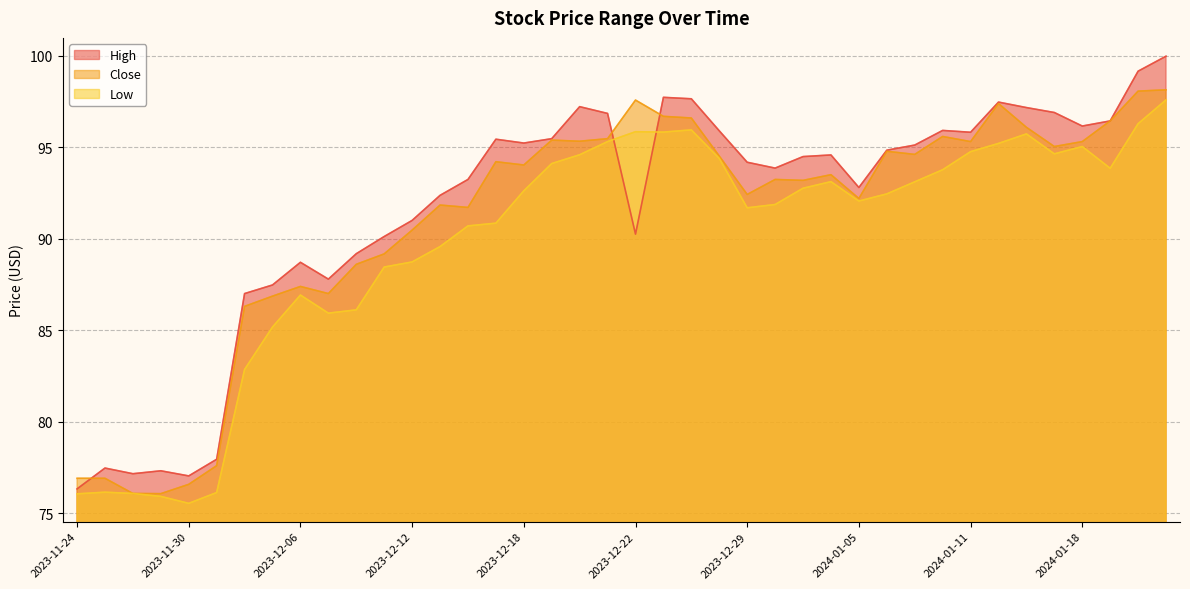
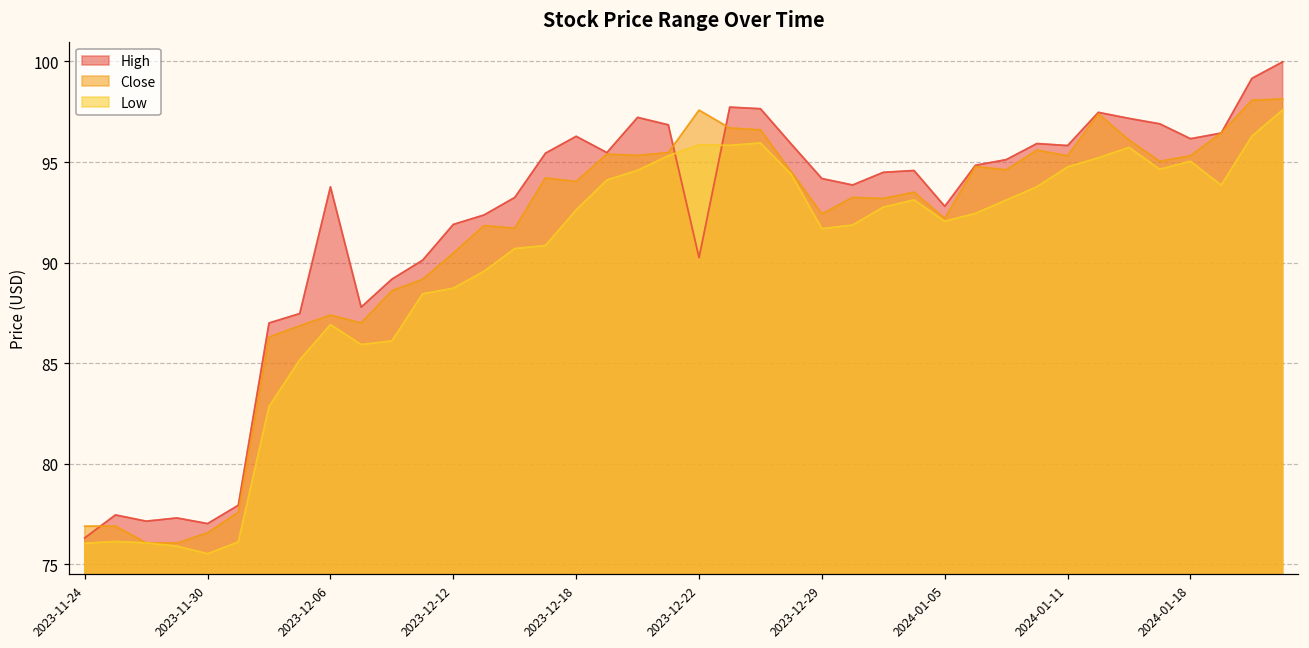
  {
    "High": {
      "2023-11-24": 76.3,
      "2023-11-30": 77.0,
-     "2023-12-06": 88.7,
-     "2023-12-12": 91.0,
-     "2023-12-18": 95.2,
+     "2023-12-06": 93.8,
+     "2023-12-12": 91.9,
+     "2023-12-18": 96.3,
      "2023-12-22": 90.3,
      "2023-12-29": 94.2,
      "2024-01-05": 92.8,
      "2024-01-11": 95.8,
      "2024-01-18": 96.2
    }
  }
